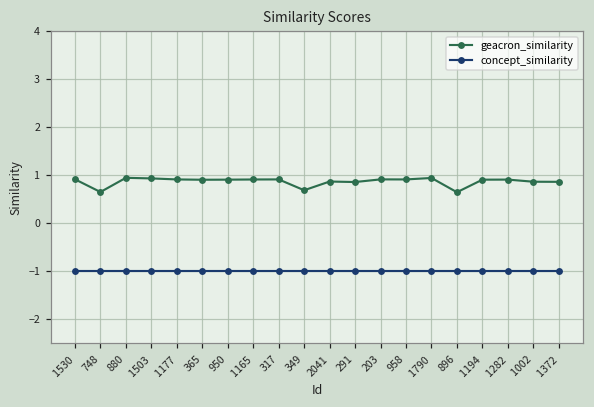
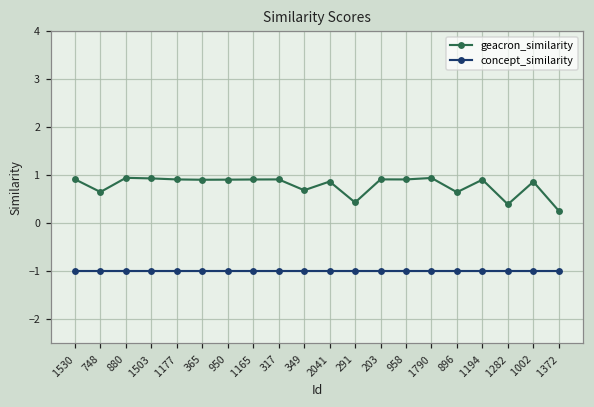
  {
    "geacron_similarity": {
      "1530": 0.9,
      "748": 0.7,
      "880": 0.9,
      "1503": 0.9,
      "1177": 0.9,
      "365": 0.9,
      "950": 0.9,
      "1165": 0.9,
      "317": 0.9,
      "349": 0.7,
      "2041": 0.9,
-     "291": 0.9,
+     "291": 0.4,
      "203": 0.9,
      "958": 0.9,
      "1790": 0.9,
      "896": 0.6,
      "1194": 0.9,
-     "1282": 0.9,
+     "1282": 0.4,
      "1002": 0.9,
-     "1372": 0.9
+     "1372": 0.3
    },
    "concept_similarity": {
      "1530": -1.0,
      "748": -1.0,
      "880": -1.0,
      "1503": -1.0,
      "1177": -1.0,
      "365": -1.0,
      "950": -1.0,
      "1165": -1.0,
      "317": -1.0,
      "349": -1.0,
      "2041": -1.0,
      "291": -1.0,
      "203": -1.0,
      "958": -1.0,
      "1790": -1.0,
      "896": -1.0,
      "1194": -1.0,
      "1282": -1.0,
      "1002": -1.0,
      "1372": -1.0
    }
  }
